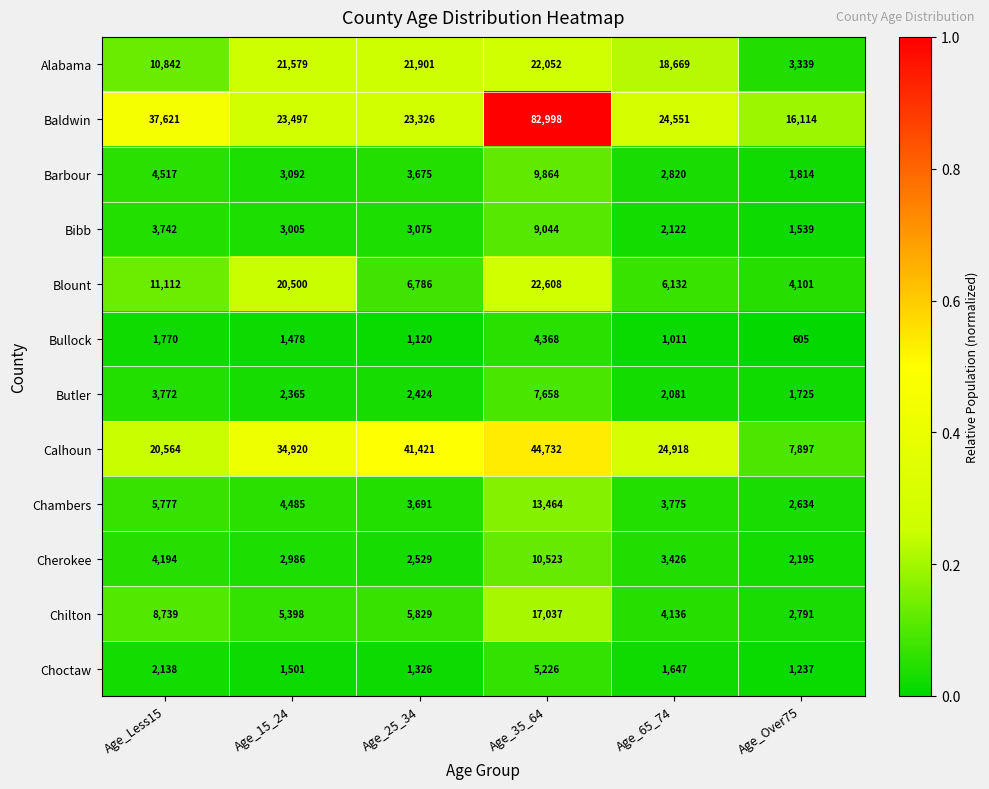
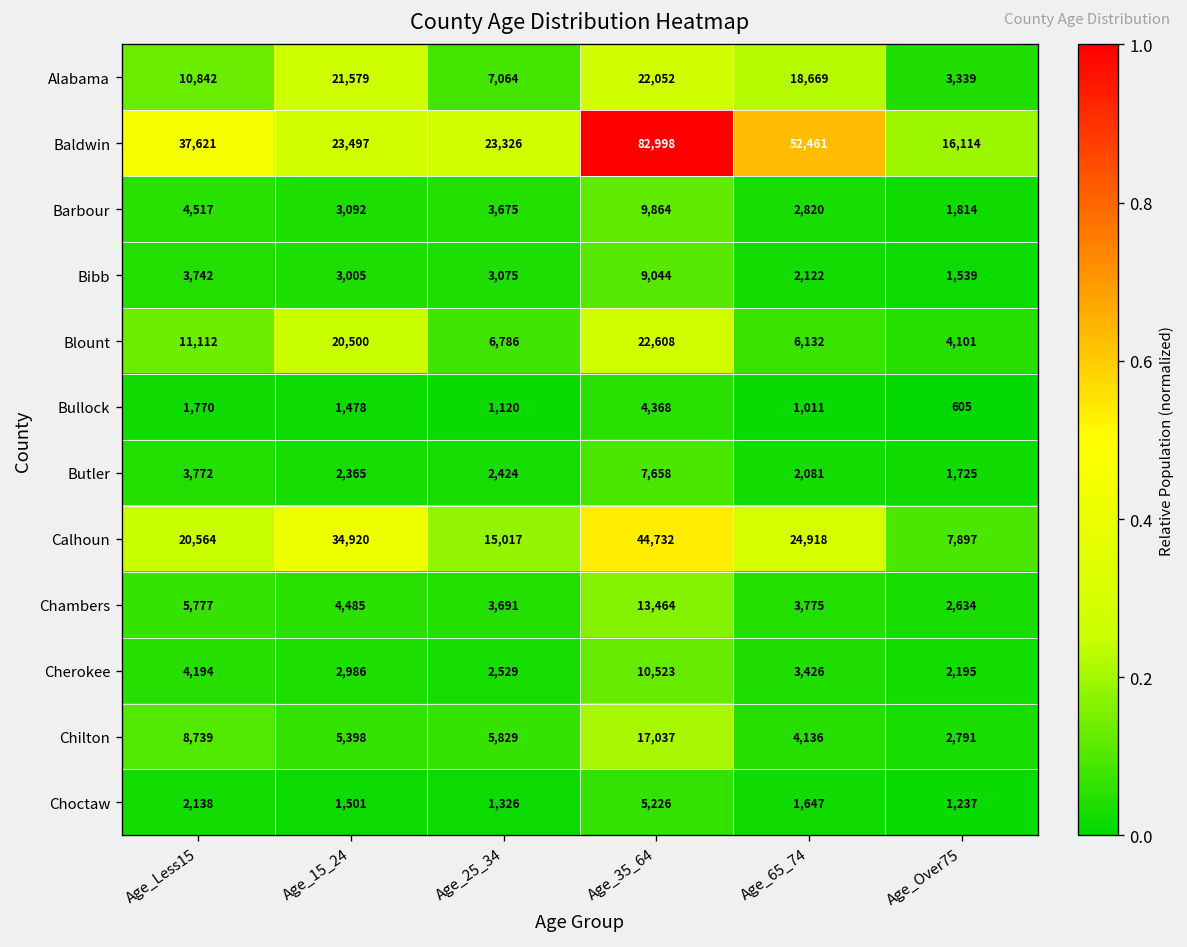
  {
    "Alabama": {
      "Age_Less15": "10,842",
      "Age_15_24": "21,579",
-     "Age_25_34": "21,901",
+     "Age_25_34": "7,064",
      "Age_35_64": "22,052",
      "Age_65_74": "18,669",
      "Age_Over75": "3,339"
    },
    "Baldwin": {
      "Age_Less15": "37,621",
      "Age_15_24": "23,497",
      "Age_25_34": "23,326",
      "Age_35_64": "82,998",
-     "Age_65_74": "24,551",
+     "Age_65_74": "52,461",
      "Age_Over75": "16,114"
    },
    "Barbour": {
      "Age_Less15": "4,517",
      "Age_15_24": "3,092",
      "Age_25_34": "3,675",
      "Age_35_64": "9,864",
      "Age_65_74": "2,820",
      "Age_Over75": "1,814"
    },
    "Bibb": {
      "Age_Less15": "3,742",
      "Age_15_24": "3,005",
      "Age_25_34": "3,075",
      "Age_35_64": "9,044",
      "Age_65_74": "2,122",
      "Age_Over75": "1,539"
    },
    "Blount": {
      "Age_Less15": "11,112",
      "Age_15_24": "20,500",
      "Age_25_34": "6,786",
      "Age_35_64": "22,608",
      "Age_65_74": "6,132",
      "Age_Over75": "4,101"
    },
    "Bullock": {
      "Age_Less15": "1,770",
      "Age_15_24": "1,478",
      "Age_25_34": "1,120",
      "Age_35_64": "4,368",
      "Age_65_74": "1,011",
      "Age_Over75": "605"
    },
    "Butler": {
      "Age_Less15": "3,772",
      "Age_15_24": "2,365",
      "Age_25_34": "2,424",
      "Age_35_64": "7,658",
      "Age_65_74": "2,081",
      "Age_Over75": "1,725"
    },
    "Calhoun": {
      "Age_Less15": "20,564",
      "Age_15_24": "34,920",
-     "Age_25_34": "41,421",
+     "Age_25_34": "15,017",
      "Age_35_64": "44,732",
      "Age_65_74": "24,918",
      "Age_Over75": "7,897"
    },
    "Chambers": {
      "Age_Less15": "5,777",
      "Age_15_24": "4,485",
      "Age_25_34": "3,691",
      "Age_35_64": "13,464",
      "Age_65_74": "3,775",
      "Age_Over75": "2,634"
    },
    "Cherokee": {
      "Age_Less15": "4,194",
      "Age_15_24": "2,986",
      "Age_25_34": "2,529",
      "Age_35_64": "10,523",
      "Age_65_74": "3,426",
      "Age_Over75": "2,195"
    },
    "Chilton": {
      "Age_Less15": "8,739",
      "Age_15_24": "5,398",
      "Age_25_34": "5,829",
      "Age_35_64": "17,037",
      "Age_65_74": "4,136",
      "Age_Over75": "2,791"
    },
    "Choctaw": {
      "Age_Less15": "2,138",
      "Age_15_24": "1,501",
      "Age_25_34": "1,326",
      "Age_35_64": "5,226",
      "Age_65_74": "1,647",
      "Age_Over75": "1,237"
    }
  }
